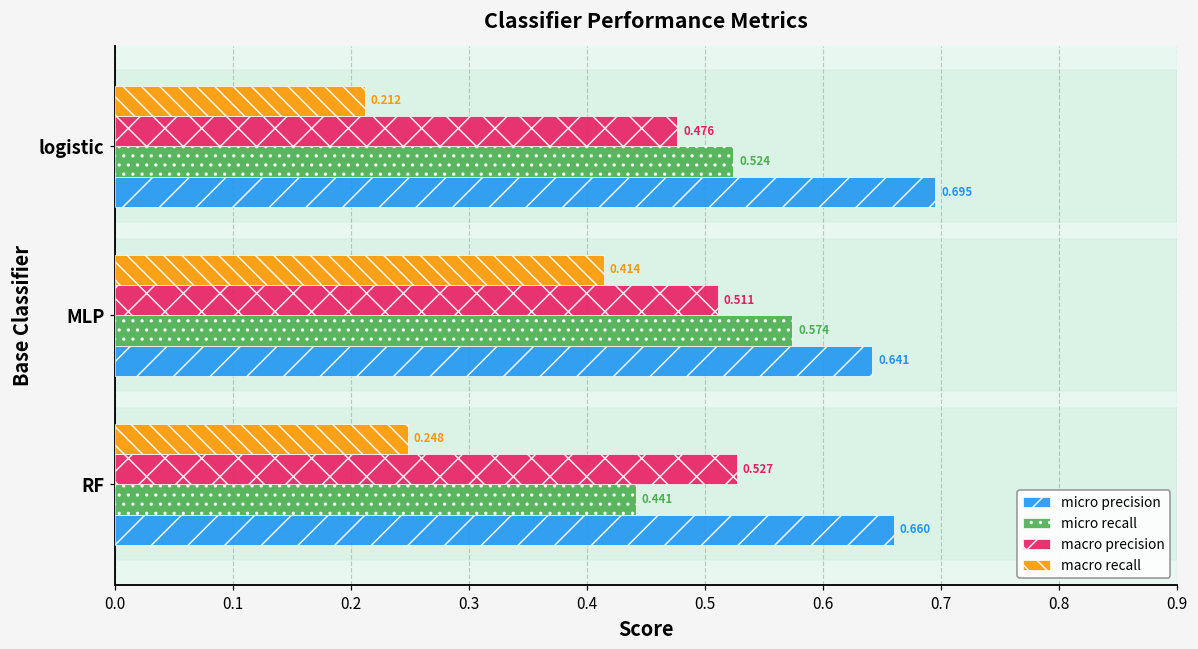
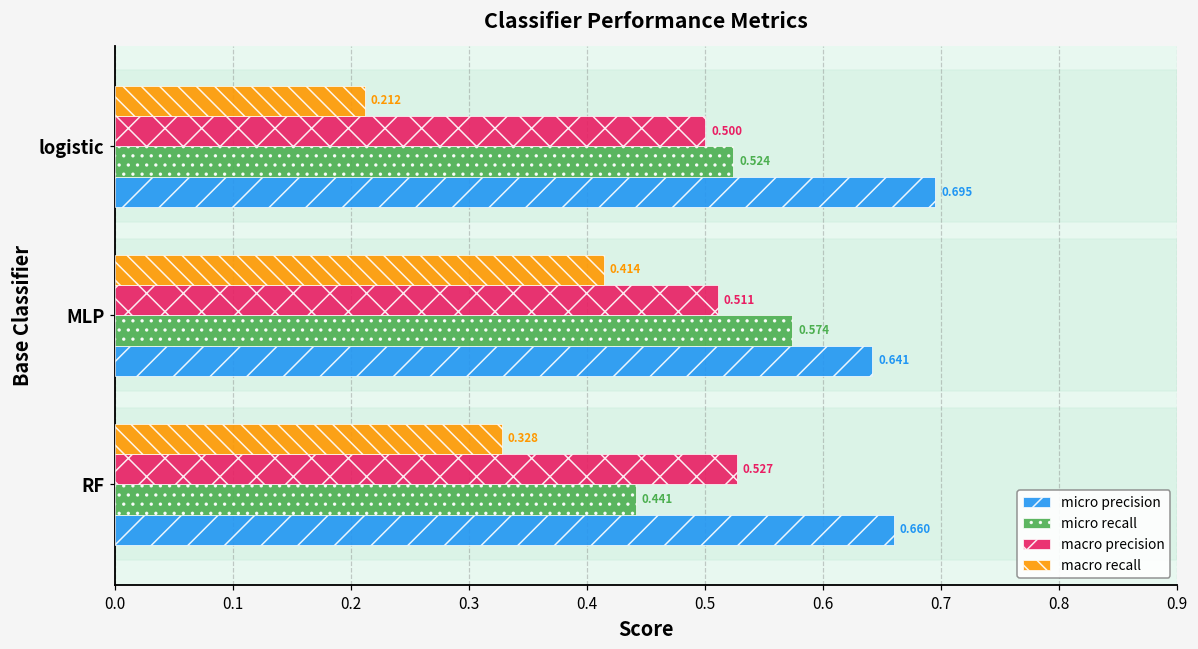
  {
    "micro precision": {
      "logistic": 0.695,
      "MLP": 0.641,
      "RF": 0.660
    },
    "micro recall": {
      "logistic": 0.524,
      "MLP": 0.574,
      "RF": 0.441
    },
    "macro precision": {
-     "logistic": 0.476,
+     "logistic": 0.500,
      "MLP": 0.511,
      "RF": 0.527
    },
    "macro recall": {
      "logistic": 0.212,
      "MLP": 0.414,
-     "RF": 0.248
+     "RF": 0.328
    }
  }
